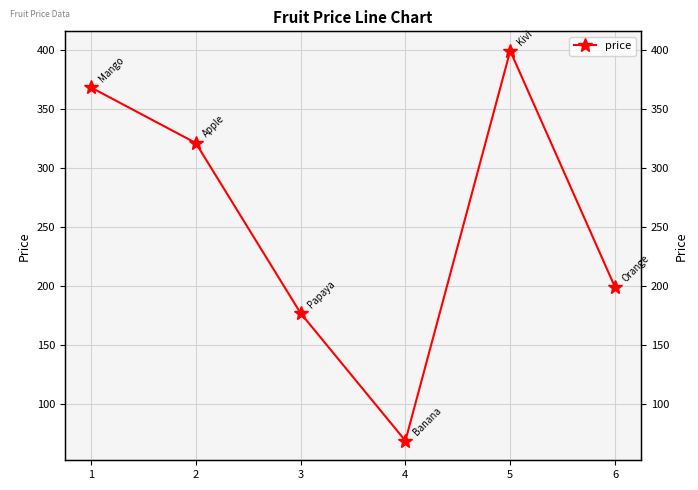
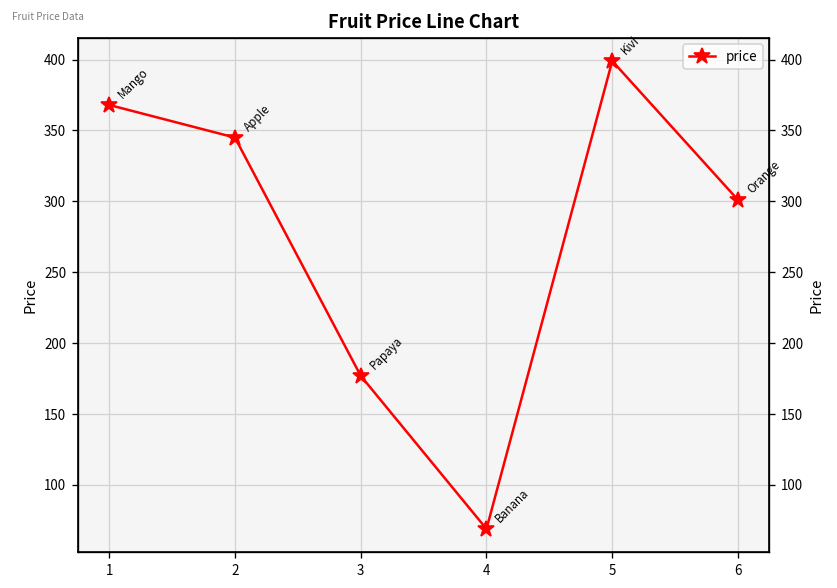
  {
    "1": 368,
-   "2": 321,
+   "2": 345,
    "3": 177,
    "4": 69,
    "5": 399,
-   "6": 199
+   "6": 301
  }
